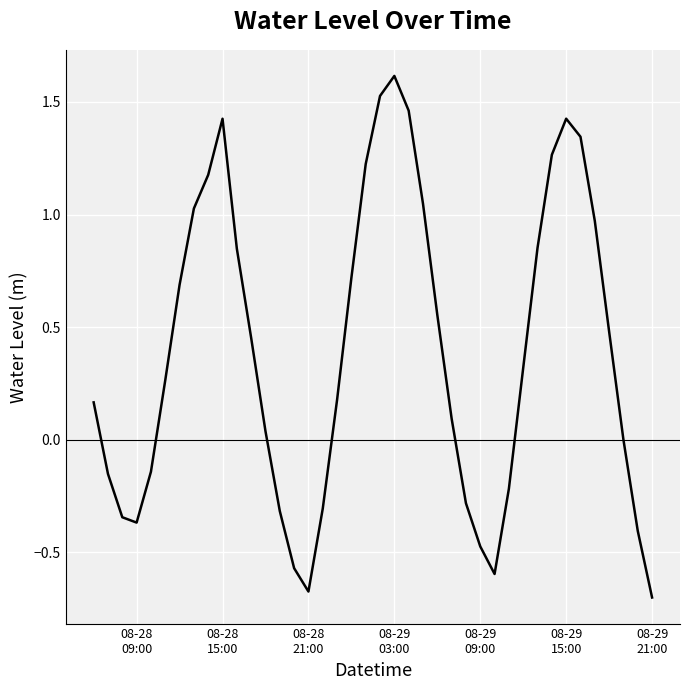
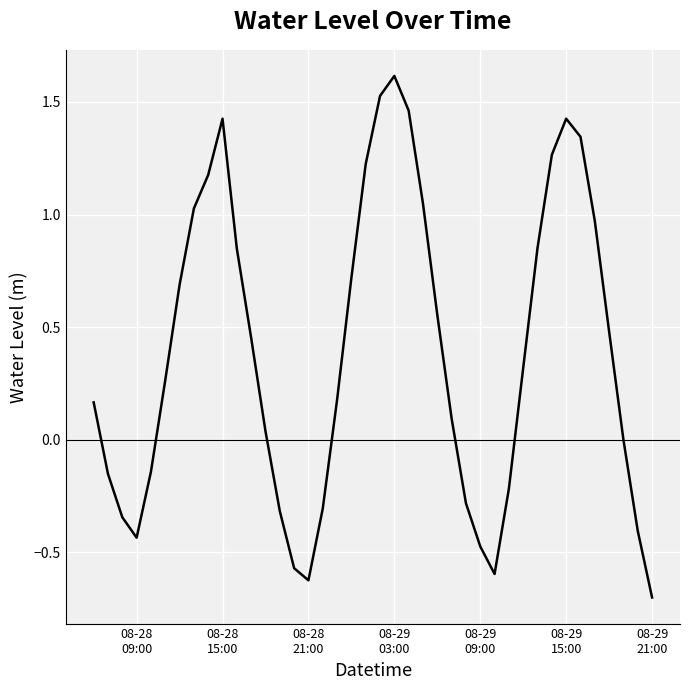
  {
-   "08-28 09:00": -0.37,
+   "08-28 09:00": -0.43,
    "08-28 15:00": 1.43,
-   "08-28 21:00": -0.67,
+   "08-28 21:00": -0.62,
    "08-29 03:00": 1.62,
    "08-29 09:00": -0.47,
    "08-29 15:00": 1.43,
    "08-29 21:00": -0.70
  }
